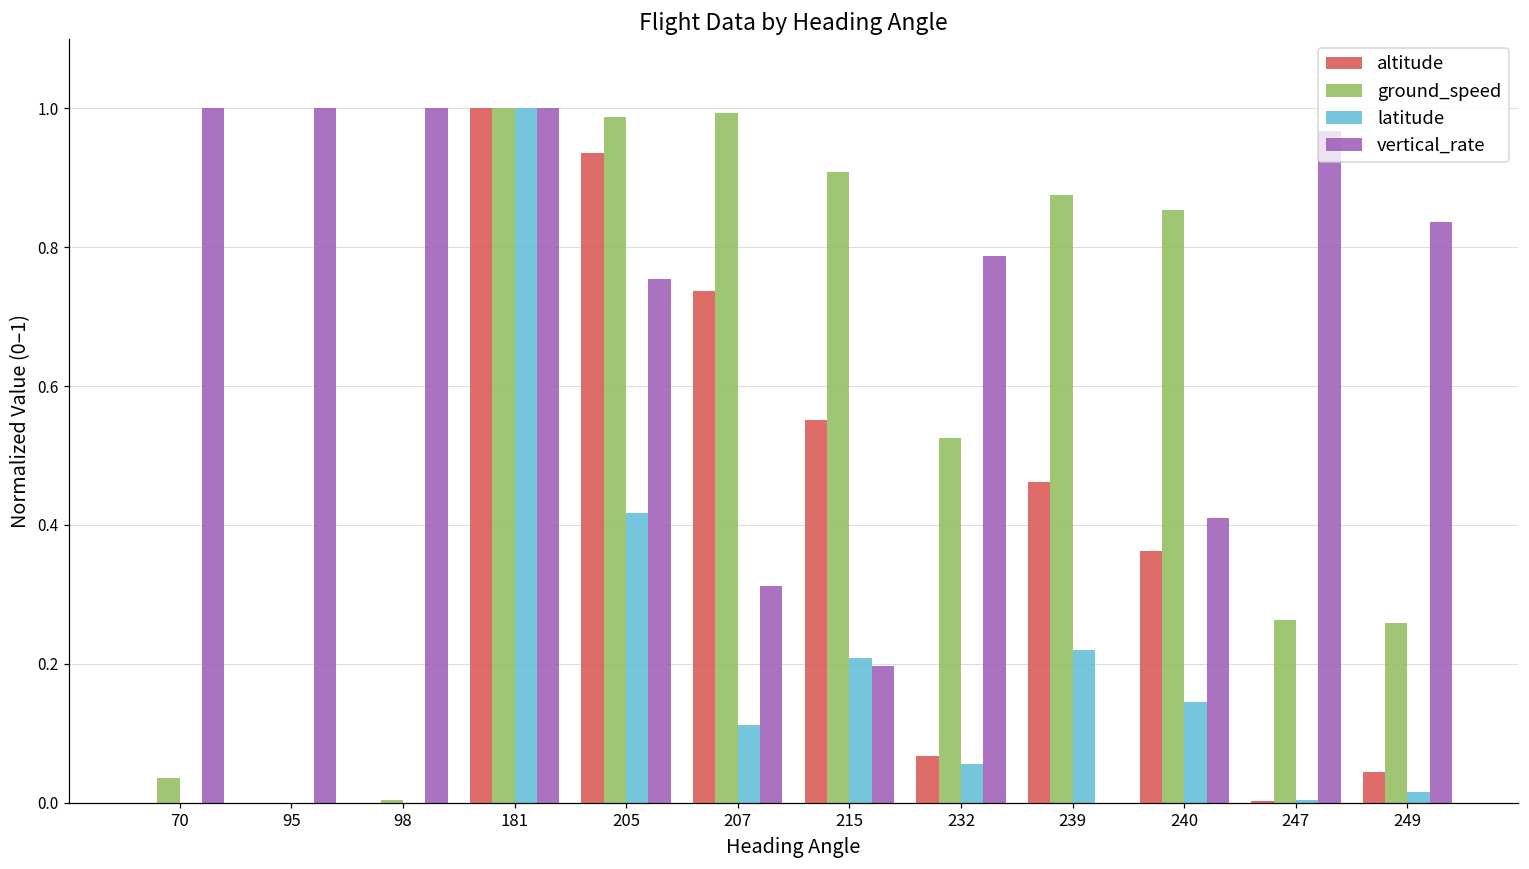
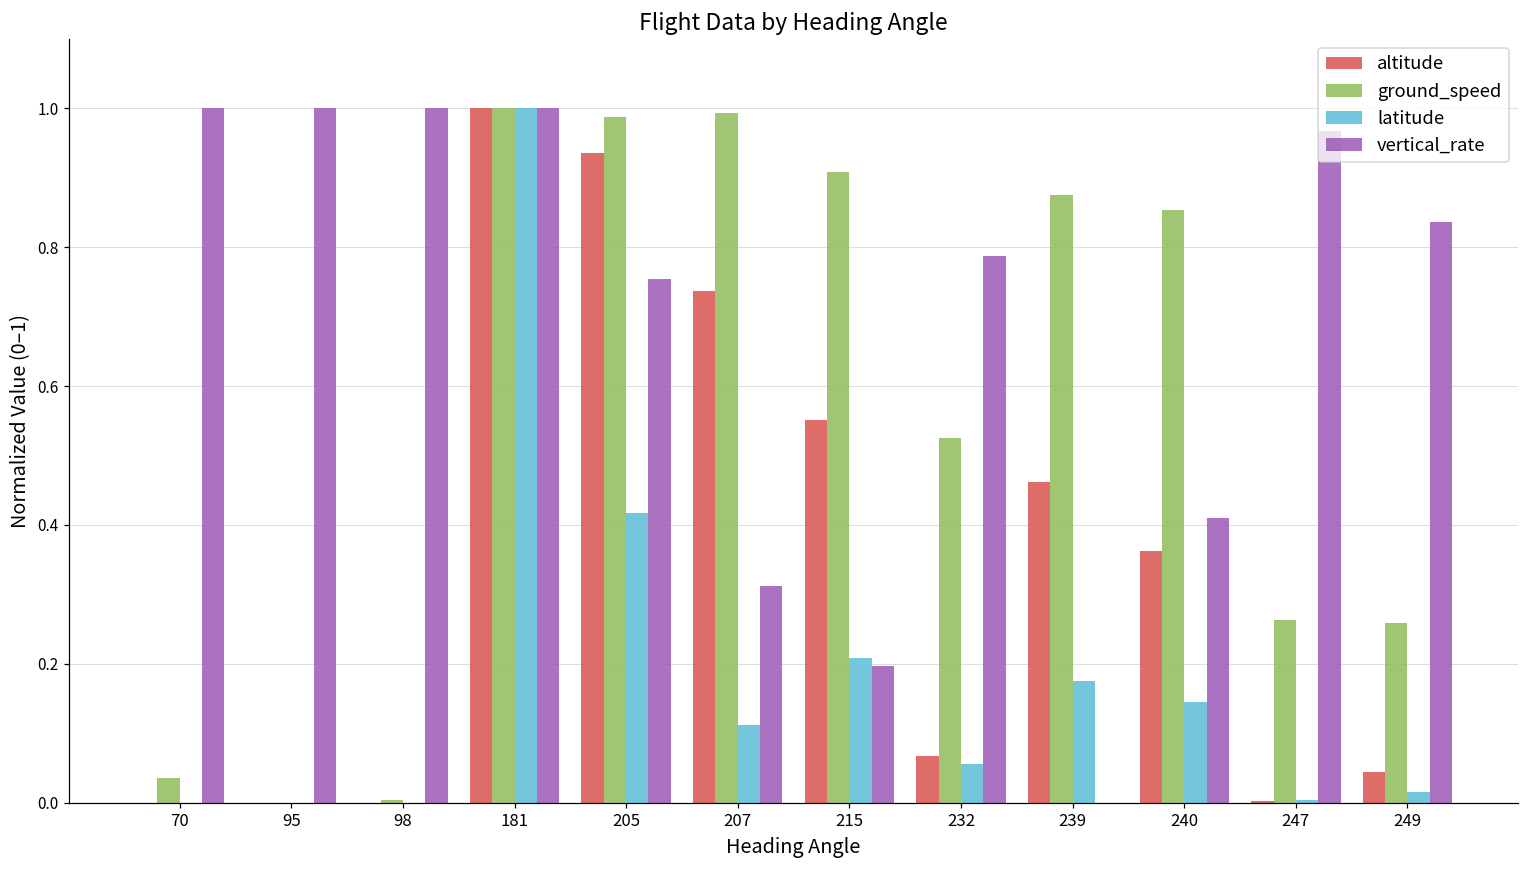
  {
    "altitude": {
      "70": 0.00,
      "95": 0.00,
      "98": 0.00,
      "181": 1.00,
      "205": 0.94,
      "207": 0.74,
      "215": 0.55,
      "232": 0.07,
      "239": 0.46,
      "240": 0.36,
      "249": 0.04
    },
    "ground_speed": {
      "70": 0.03,
      "95": 0.00,
      "98": 0.00,
      "181": 1.00,
      "205": 0.99,
      "207": 0.99,
      "215": 0.91,
      "232": 0.53,
      "239": 0.88,
      "240": 0.85,
      "247": 0.26,
      "249": 0.26
    },
    "latitude": {
      "70": 0.00,
      "95": 0.00,
      "98": 0.00,
      "181": 1.00,
      "205": 0.42,
      "207": 0.11,
      "215": 0.21,
      "232": 0.06,
-     "239": 0.22,
+     "239": 0.18,
      "240": 0.15,
      "249": 0.01
    },
    "vertical_rate": {
      "70": 1.00,
      "95": 1.00,
      "98": 1.00,
      "181": 1.00,
      "205": 0.75,
      "207": 0.31,
      "215": 0.20,
      "232": 0.79,
      "239": 0.00,
      "240": 0.41,
      "249": 0.84
    }
  }
